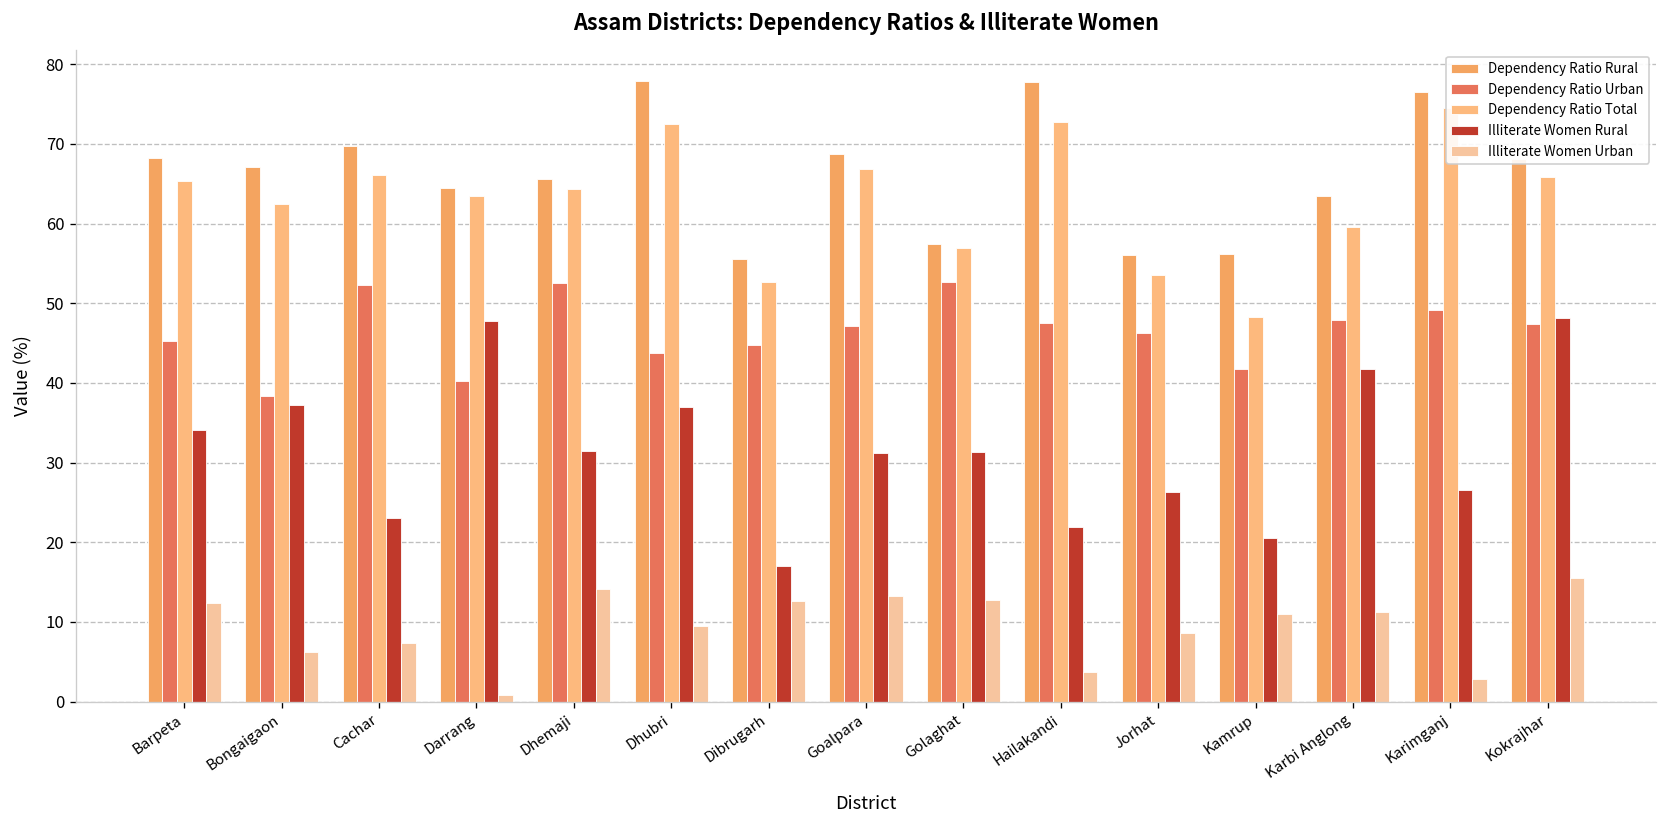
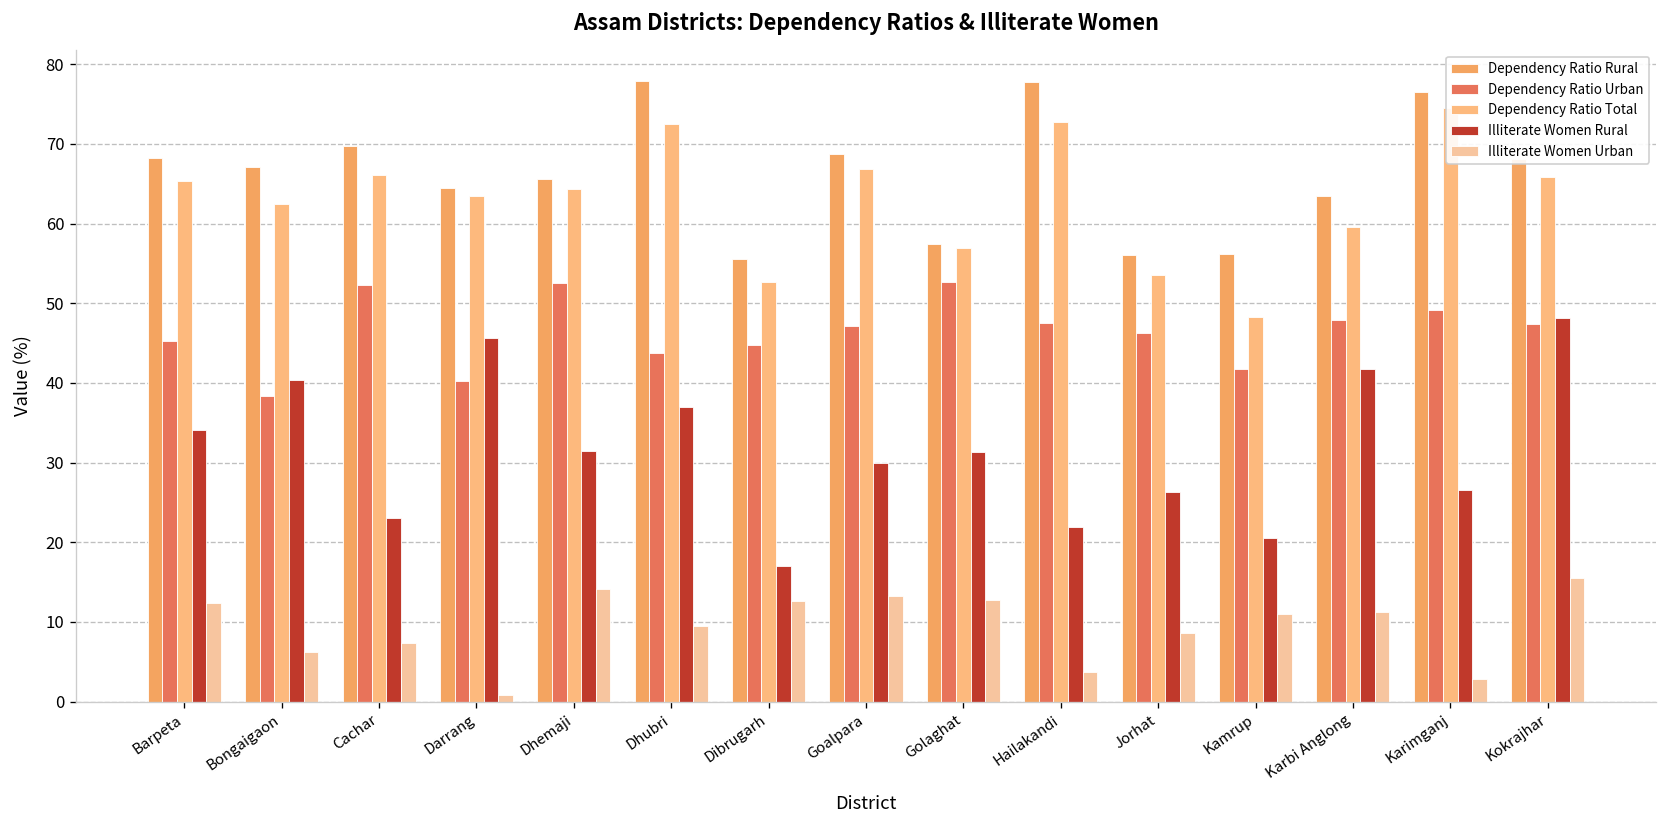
  {
    "Illiterate Women Rural": {
      "Barpeta": 34,
-     "Bongaigaon": 37,
+     "Bongaigaon": 40,
      "Cachar": 23,
-     "Darrang": 48,
+     "Darrang": 46,
      "Dhemaji": 31,
      "Dhubri": 37,
      "Dibrugarh": 17,
-     "Goalpara": 31,
+     "Goalpara": 30,
      "Golaghat": 31,
      "Hailakandi": 22,
      "Jorhat": 26,
      "Kamrup": 21,
      "Karbi Anglong": 42,
      "Karimganj": 27,
      "Kokrajhar": 48
    }
  }
